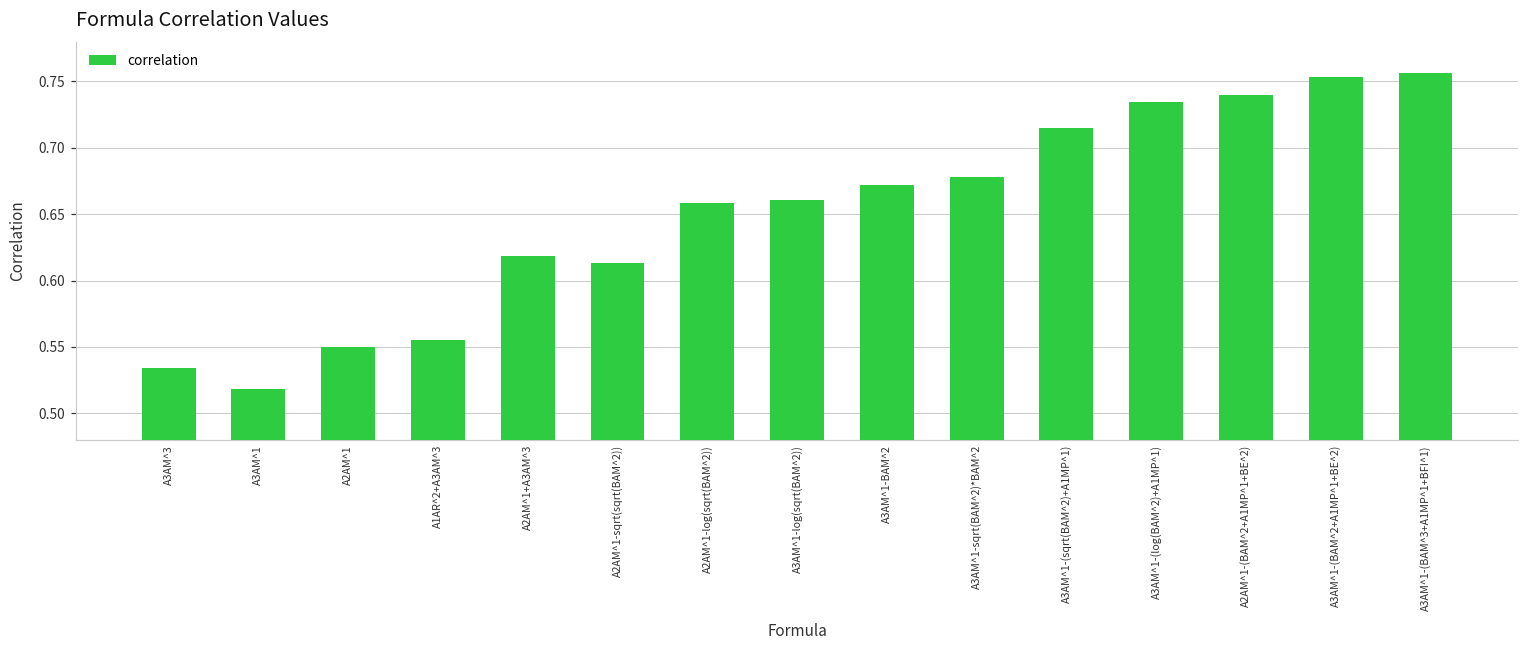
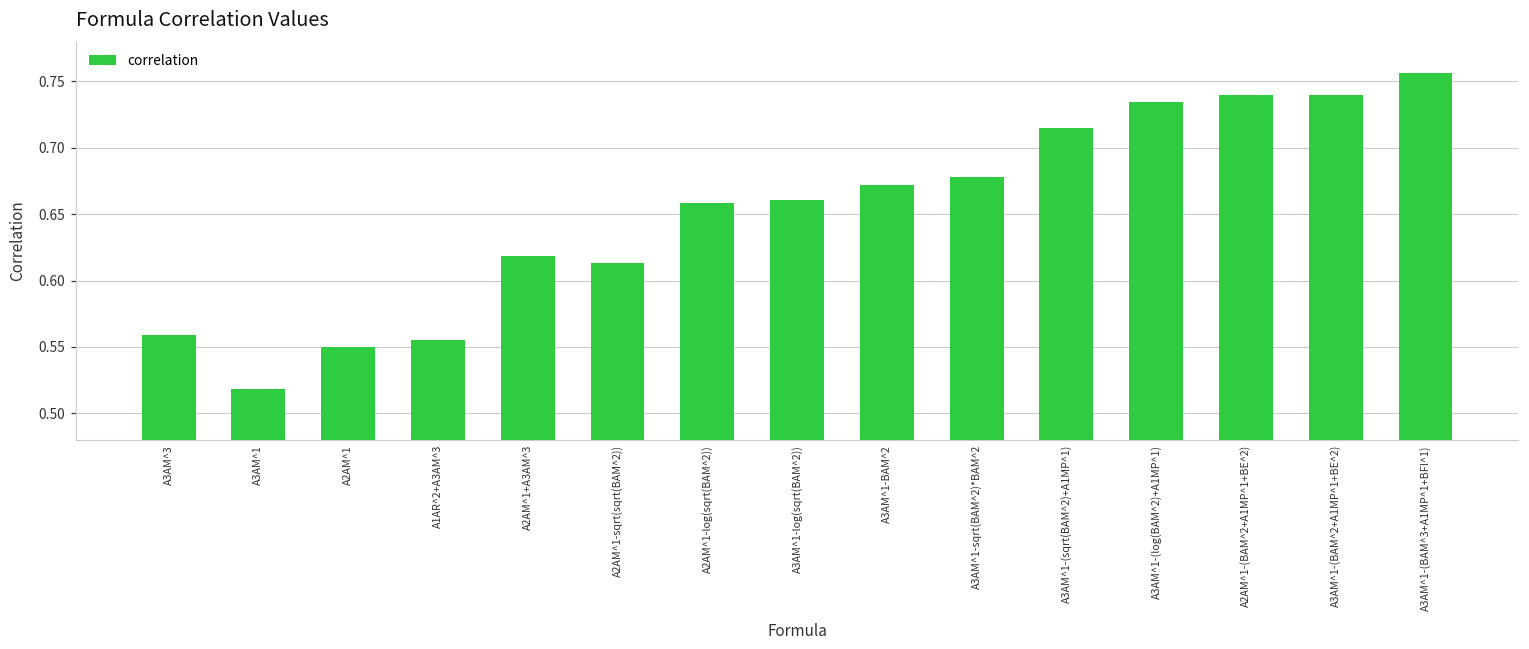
  {
-   "A3AM^3": 0.534,
+   "A3AM^3": 0.559,
    "A3AM^1": 0.518,
    "A2AM^1": 0.550,
    "A1AR^2+A3AM^3": 0.555,
    "A2AM^1+A3AM^3": 0.618,
    "A2AM^1-sqrt(sqrt(BAM^2))": 0.613,
    "A2AM^1-log(sqrt(BAM^2))": 0.658,
    "A3AM^1-log(sqrt(BAM^2))": 0.661,
    "A3AM^1-BAM^2": 0.672,
    "A3AM^1-sqrt(BAM^2)*BAM^2": 0.678,
    "A3AM^1-(sqrt(BAM^2)+A1MP^1)": 0.715,
    "A3AM^1-(log(BAM^2)+A1MP^1)": 0.734,
    "A2AM^1-(BAM^2+A1MP^1+BE^2)": 0.739,
-   "A3AM^1-(BAM^2+A1MP^1+BE^2)": 0.753,
+   "A3AM^1-(BAM^2+A1MP^1+BE^2)": 0.740,
    "A3AM^1-(BAM^3+A1MP^1+BFI^1)": 0.756
  }
